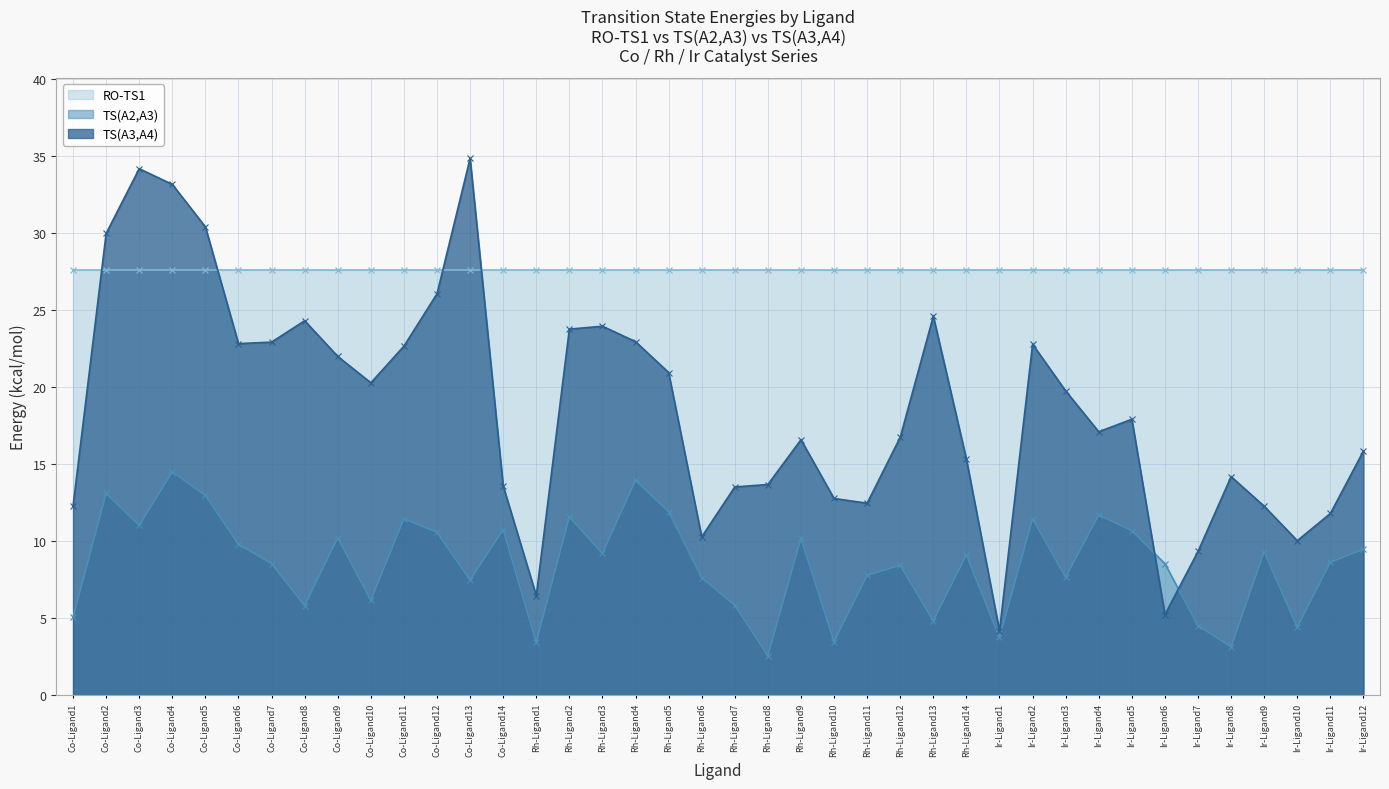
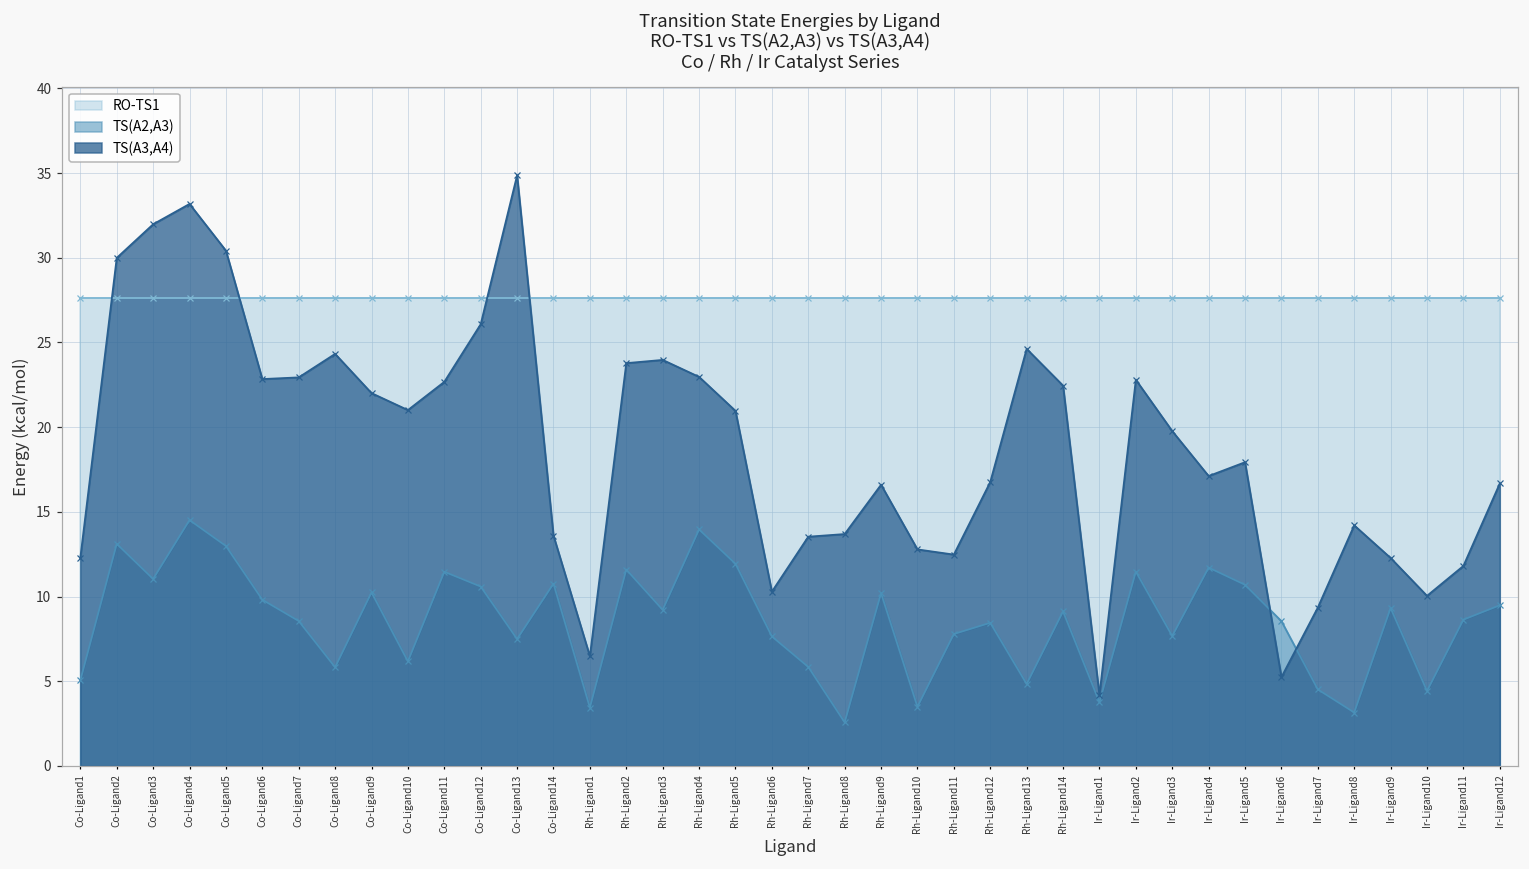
  {
    "RO-TS1": {
      "Co-Ligand1": 27.6,
      "Co-Ligand2": 27.6,
      "Co-Ligand3": 27.6,
      "Co-Ligand4": 27.6,
      "Co-Ligand5": 27.6,
      "Co-Ligand6": 27.6,
      "Co-Ligand7": 27.6,
      "Co-Ligand8": 27.6,
      "Co-Ligand9": 27.6,
      "Co-Ligand10": 27.6,
      "Co-Ligand11": 27.6,
      "Co-Ligand12": 27.6,
      "Co-Ligand13": 27.6,
      "Co-Ligand14": 27.6,
      "Rh-Ligand1": 27.6,
      "Rh-Ligand2": 27.6,
      "Rh-Ligand3": 27.6,
      "Rh-Ligand4": 27.6,
      "Rh-Ligand5": 27.6,
      "Rh-Ligand6": 27.6,
      "Rh-Ligand7": 27.6,
      "Rh-Ligand8": 27.6,
      "Rh-Ligand9": 27.6,
      "Rh-Ligand10": 27.6,
      "Rh-Ligand11": 27.6,
      "Rh-Ligand12": 27.6,
      "Rh-Ligand13": 27.6,
      "Rh-Ligand14": 27.6,
      "Ir-Ligand1": 27.6,
      "Ir-Ligand2": 27.6,
      "Ir-Ligand3": 27.6,
      "Ir-Ligand4": 27.6,
      "Ir-Ligand5": 27.6,
      "Ir-Ligand6": 27.6,
      "Ir-Ligand7": 27.6,
      "Ir-Ligand8": 27.6,
      "Ir-Ligand9": 27.6,
      "Ir-Ligand10": 27.6,
      "Ir-Ligand11": 27.6,
      "Ir-Ligand12": 27.6
    },
    "TS(A2,A3)": {
      "Co-Ligand1": 5.1,
      "Co-Ligand2": 13.1,
      "Co-Ligand3": 11.0,
      "Co-Ligand4": 14.5,
      "Co-Ligand5": 13.0,
      "Co-Ligand6": 9.8,
      "Co-Ligand7": 8.6,
      "Co-Ligand8": 5.8,
      "Co-Ligand9": 10.2,
      "Co-Ligand10": 6.2,
      "Co-Ligand11": 11.5,
      "Co-Ligand12": 10.6,
      "Co-Ligand13": 7.5,
      "Co-Ligand14": 10.8,
      "Rh-Ligand1": 3.4,
      "Rh-Ligand2": 11.6,
      "Rh-Ligand3": 9.2,
      "Rh-Ligand4": 14.0,
      "Rh-Ligand5": 11.9,
      "Rh-Ligand6": 7.6,
      "Rh-Ligand7": 5.8,
      "Rh-Ligand8": 2.6,
      "Rh-Ligand9": 10.2,
      "Rh-Ligand10": 3.5,
      "Rh-Ligand11": 7.8,
      "Rh-Ligand12": 8.5,
      "Rh-Ligand13": 4.8,
      "Rh-Ligand14": 9.1,
      "Ir-Ligand1": 3.8,
      "Ir-Ligand2": 11.5,
      "Ir-Ligand3": 7.7,
      "Ir-Ligand4": 11.7,
      "Ir-Ligand5": 10.7,
      "Ir-Ligand6": 8.5,
      "Ir-Ligand7": 4.5,
      "Ir-Ligand8": 3.2,
      "Ir-Ligand9": 9.3,
      "Ir-Ligand10": 4.4,
      "Ir-Ligand11": 8.6,
      "Ir-Ligand12": 9.5
    },
    "TS(A3,A4)": {
      "Co-Ligand1": 12.3,
      "Co-Ligand2": 30.0,
-     "Co-Ligand3": 34.2,
+     "Co-Ligand3": 32.0,
      "Co-Ligand4": 33.2,
      "Co-Ligand5": 30.4,
      "Co-Ligand6": 22.8,
      "Co-Ligand7": 22.9,
      "Co-Ligand8": 24.3,
      "Co-Ligand9": 22.0,
-     "Co-Ligand10": 20.3,
+     "Co-Ligand10": 21.0,
      "Co-Ligand11": 22.7,
      "Co-Ligand12": 26.1,
      "Co-Ligand13": 34.9,
      "Co-Ligand14": 13.6,
      "Rh-Ligand1": 6.5,
      "Rh-Ligand2": 23.8,
      "Rh-Ligand3": 24.0,
      "Rh-Ligand4": 23.0,
      "Rh-Ligand5": 21.0,
      "Rh-Ligand6": 10.3,
      "Rh-Ligand7": 13.5,
      "Rh-Ligand8": 13.7,
      "Rh-Ligand9": 16.6,
      "Rh-Ligand10": 12.8,
      "Rh-Ligand11": 12.5,
      "Rh-Ligand12": 16.8,
      "Rh-Ligand13": 24.6,
-     "Rh-Ligand14": 15.3,
+     "Rh-Ligand14": 22.5,
      "Ir-Ligand1": 4.2,
      "Ir-Ligand2": 22.8,
      "Ir-Ligand3": 19.8,
      "Ir-Ligand4": 17.1,
      "Ir-Ligand5": 17.9,
      "Ir-Ligand6": 5.2,
      "Ir-Ligand7": 9.3,
      "Ir-Ligand8": 14.2,
      "Ir-Ligand9": 12.3,
      "Ir-Ligand10": 10.0,
      "Ir-Ligand11": 11.8,
-     "Ir-Ligand12": 15.9
+     "Ir-Ligand12": 16.7
    }
  }
